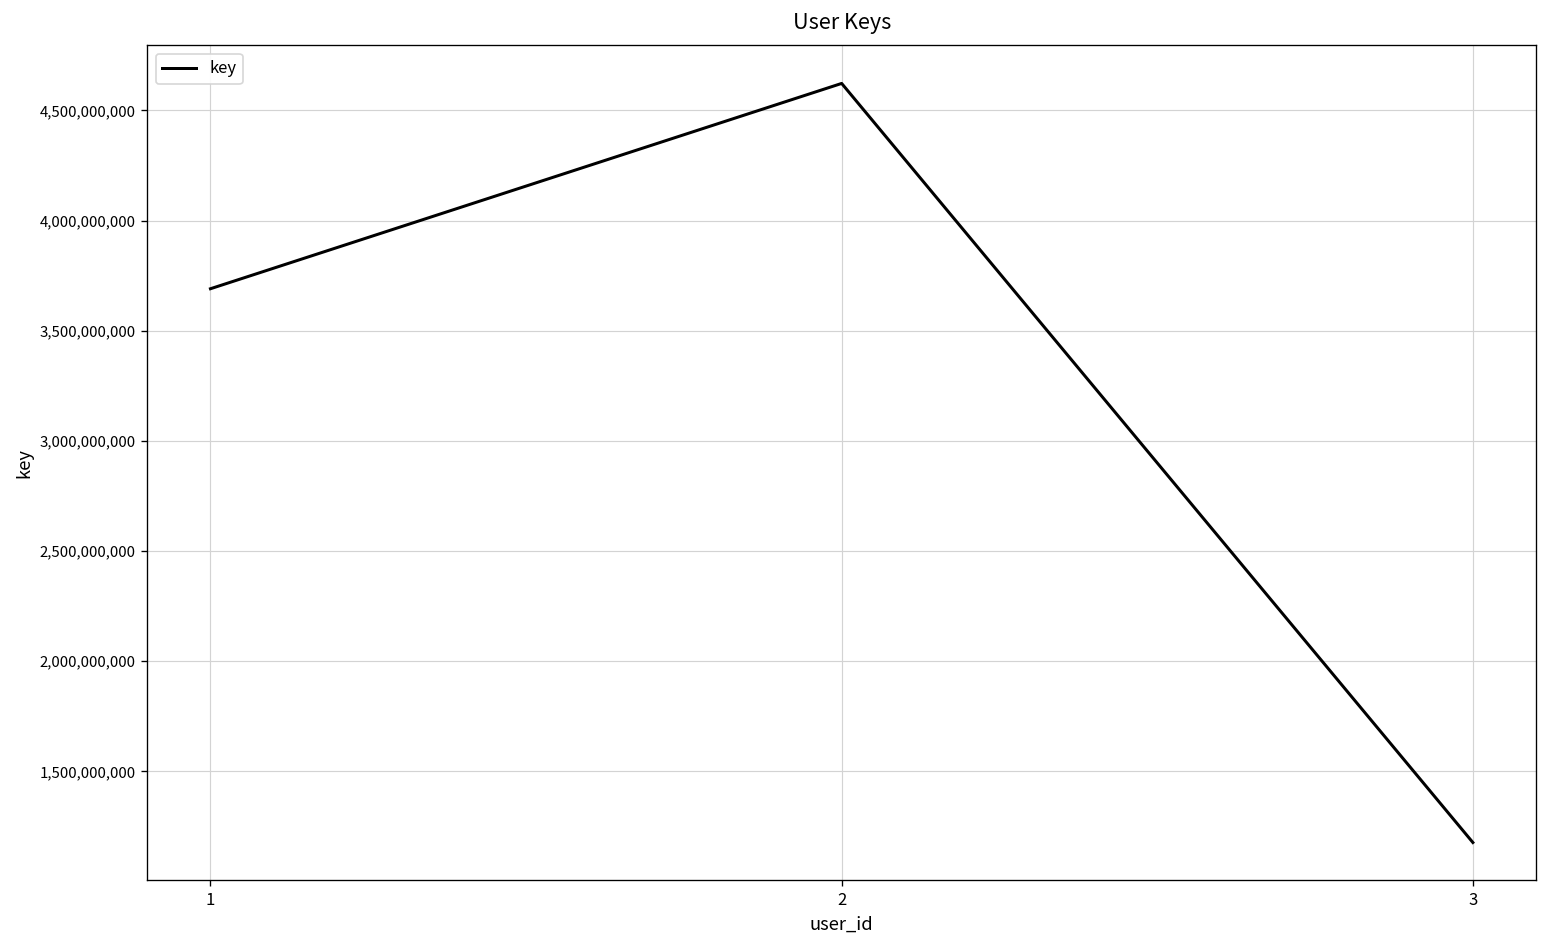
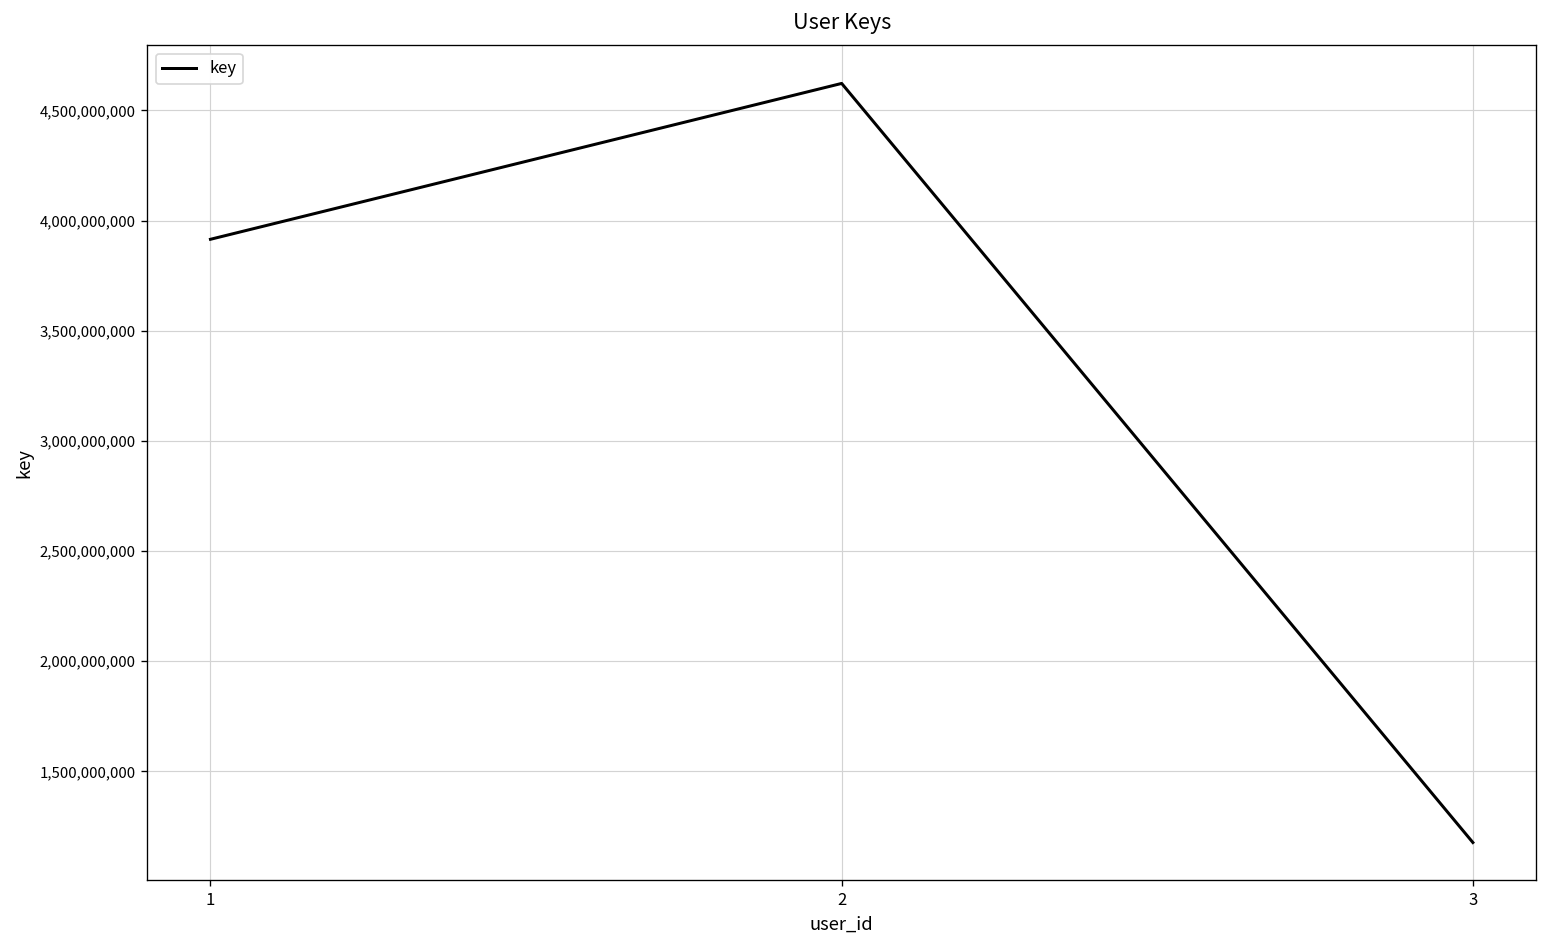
  {
-   "1": "3,690,000,000",
+   "1": "3,910,000,000",
    "2": "4,620,000,000",
    "3": "1,180,000,000"
  }
